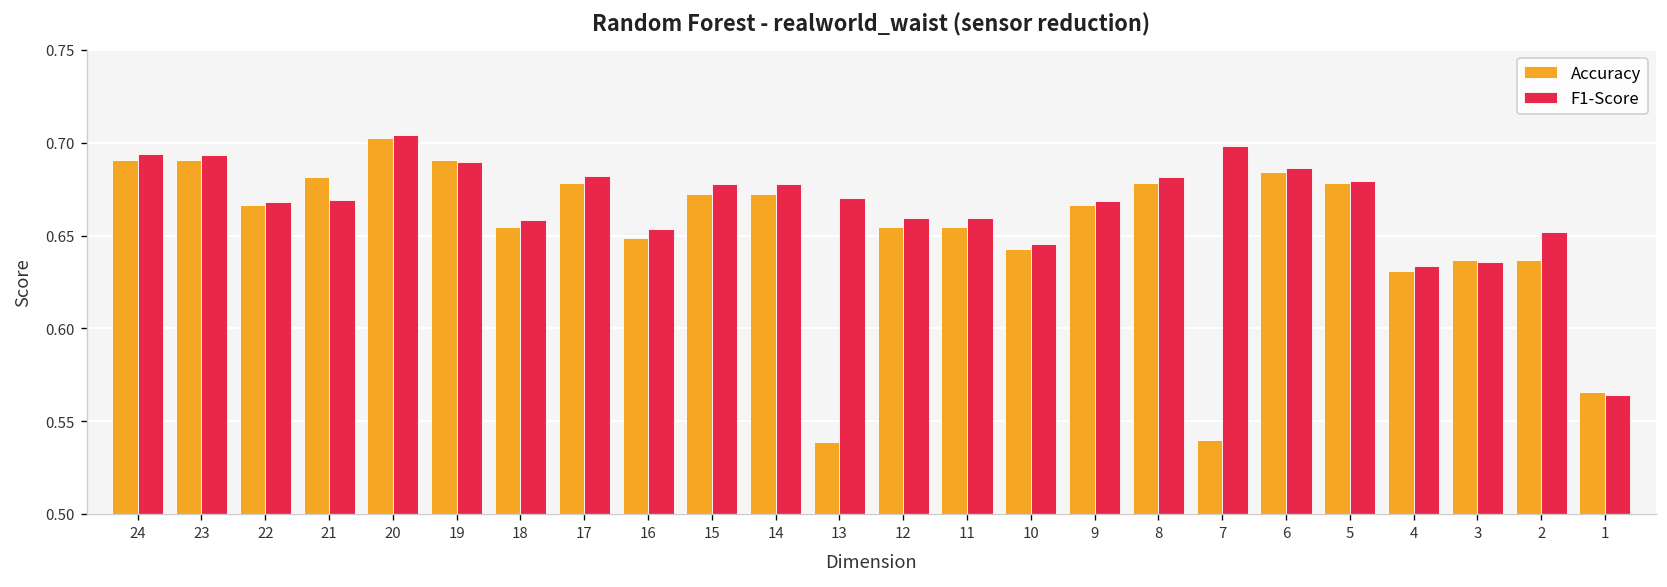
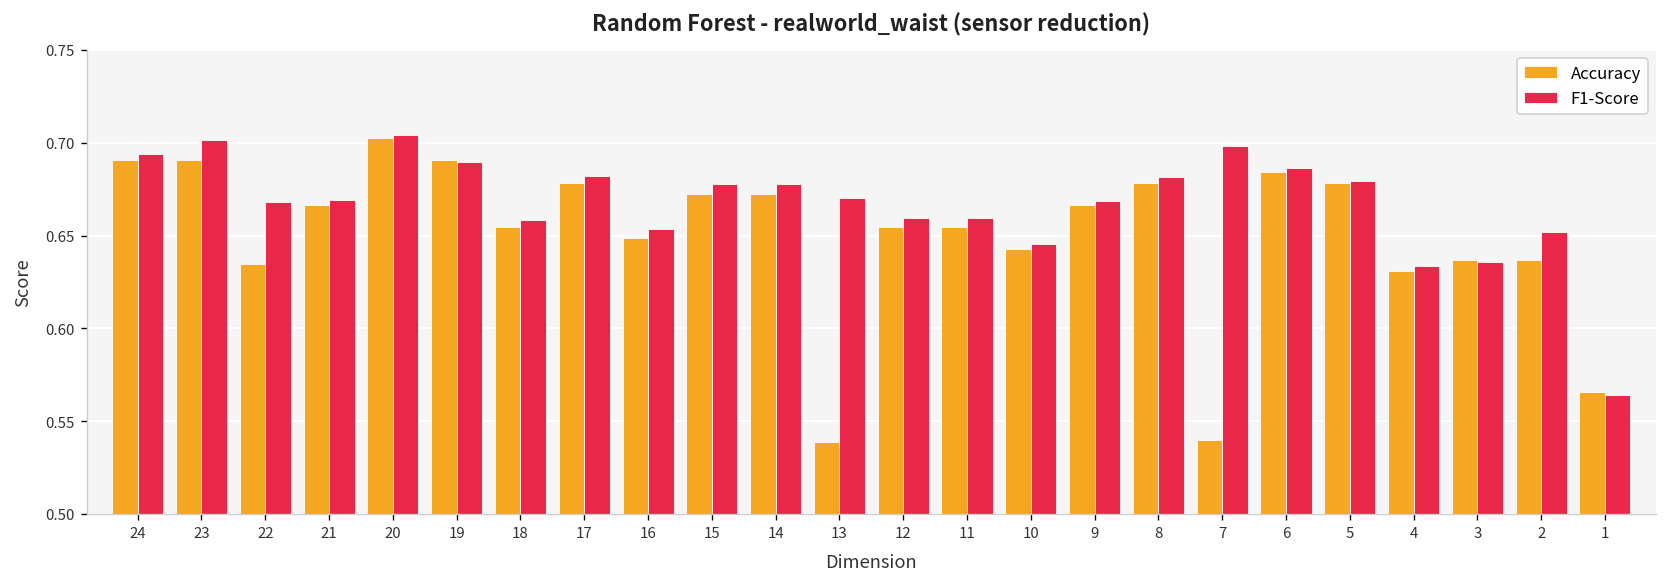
  {
    "Accuracy": {
      "24": 0.690,
      "23": 0.690,
-     "22": 0.667,
-     "21": 0.682,
+     "22": 0.635,
+     "21": 0.667,
      "20": 0.702,
      "19": 0.690,
      "18": 0.655,
      "17": 0.679,
      "16": 0.649,
      "15": 0.673,
      "14": 0.673,
      "13": 0.539,
      "12": 0.655,
      "11": 0.655,
      "10": 0.643,
      "9": 0.667,
      "8": 0.679,
      "7": 0.540,
      "6": 0.685,
      "5": 0.679,
      "4": 0.631,
      "3": 0.637,
      "2": 0.637,
      "1": 0.565
    },
    "F1-Score": {
      "24": 0.694,
-     "23": 0.693,
+     "23": 0.701,
      "22": 0.668,
      "21": 0.669,
      "20": 0.704,
      "19": 0.690,
      "18": 0.658,
      "17": 0.682,
      "16": 0.653,
      "15": 0.678,
      "14": 0.678,
      "13": 0.670,
      "12": 0.659,
      "11": 0.659,
      "10": 0.646,
      "9": 0.669,
      "8": 0.682,
      "7": 0.698,
      "6": 0.686,
      "5": 0.679,
      "4": 0.634,
      "3": 0.636,
      "2": 0.652,
      "1": 0.564
    }
  }
